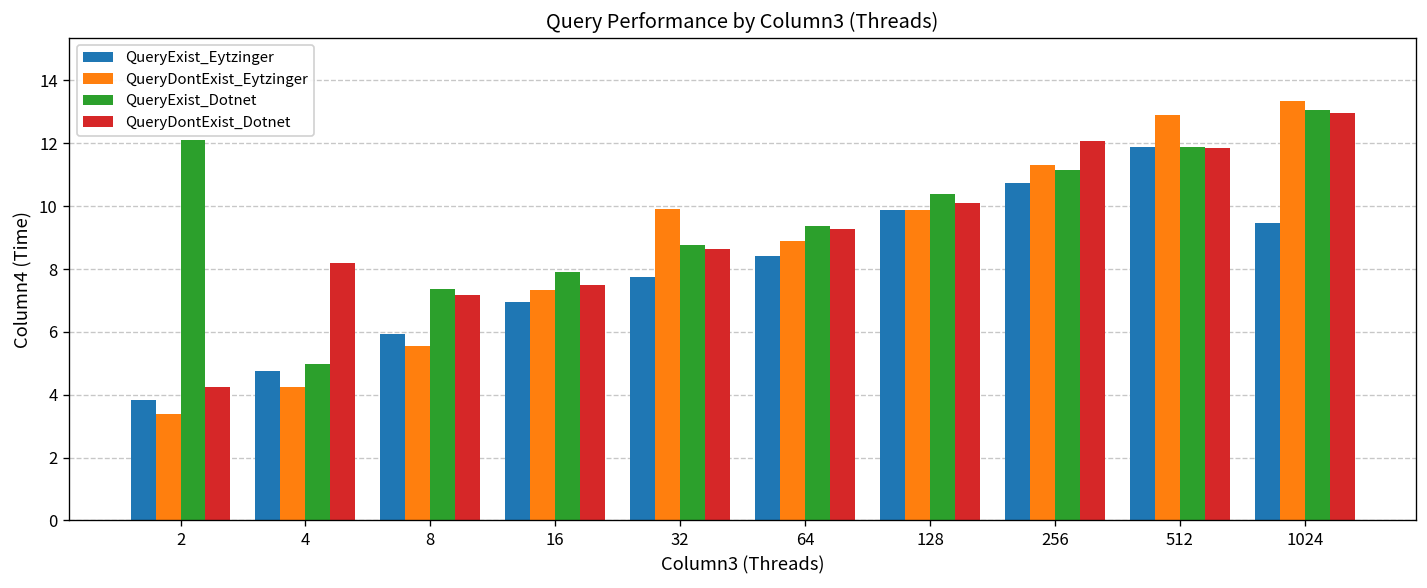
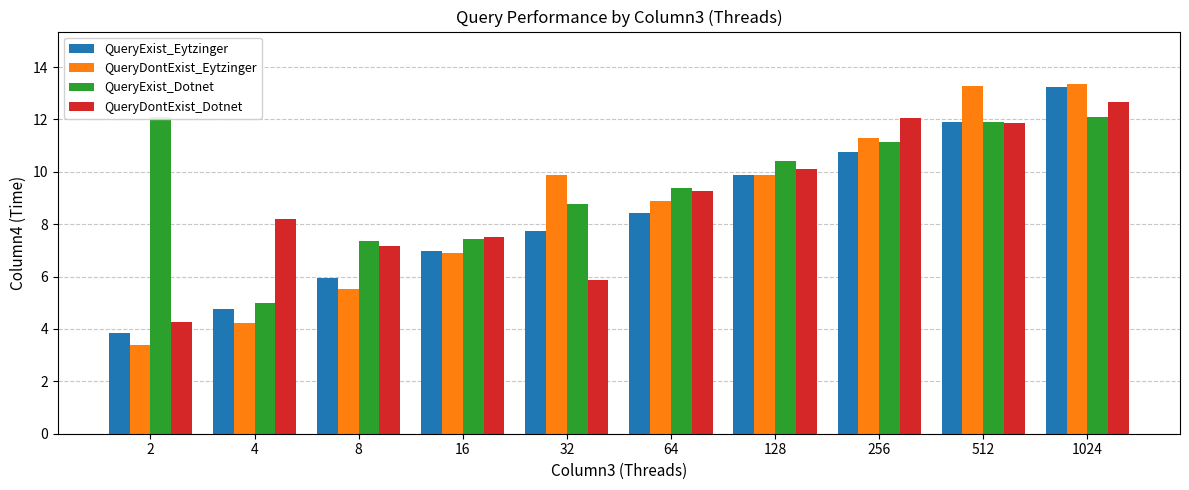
  {
    "QueryExist_Eytzinger": {
      "2": 3.8,
      "4": 4.8,
      "8": 5.9,
      "16": 7.0,
      "32": 7.8,
      "64": 8.4,
      "128": 9.9,
      "256": 10.7,
      "512": 11.9,
-     "1024": 9.5
+     "1024": 13.2
    },
    "QueryDontExist_Eytzinger": {
      "2": 3.4,
      "4": 4.2,
      "8": 5.5,
-     "16": 7.3,
+     "16": 6.9,
      "32": 9.9,
      "64": 8.9,
      "128": 9.9,
      "256": 11.3,
-     "512": 12.9,
+     "512": 13.3,
      "1024": 13.4
    },
    "QueryExist_Dotnet": {
      "4": 5.0,
      "8": 7.4,
-     "16": 7.9,
+     "16": 7.4,
      "32": 8.8,
      "64": 9.4,
      "128": 10.4,
      "256": 11.1,
      "512": 11.9,
-     "1024": 13.1
+     "1024": 12.1
    },
    "QueryDontExist_Dotnet": {
      "2": 4.3,
      "4": 8.2,
      "8": 7.2,
      "16": 7.5,
-     "32": 8.6,
+     "32": 5.9,
      "64": 9.3,
      "128": 10.1,
      "256": 12.1,
      "512": 11.8,
-     "1024": 13.0
+     "1024": 12.7
    }
  }
